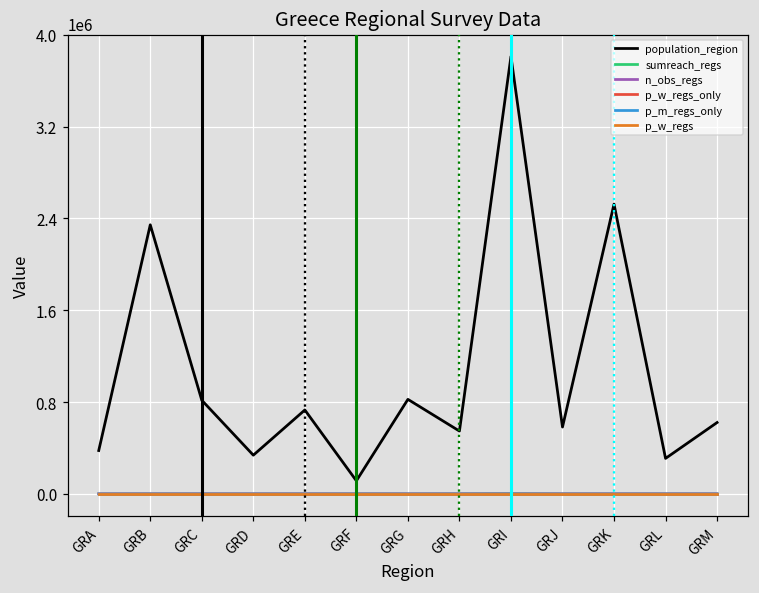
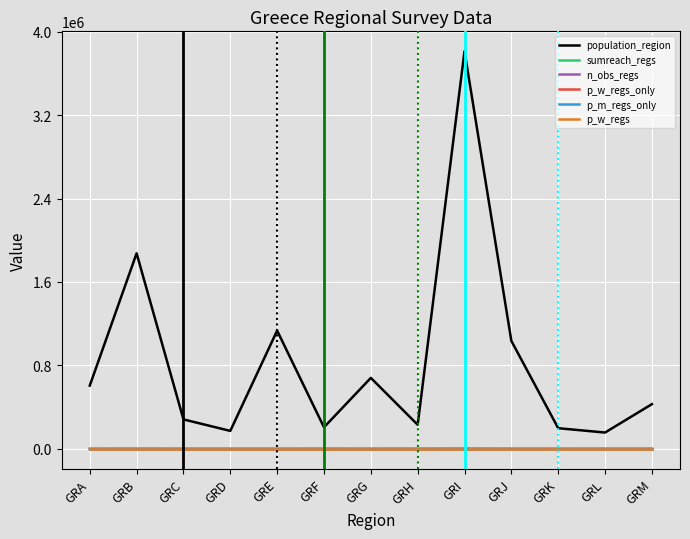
  {
    "population_region": {
-     "GRA": 380000,
-     "GRB": 2340000,
-     "GRC": 820000,
-     "GRD": 340000,
-     "GRE": 730000,
-     "GRF": 110000,
-     "GRG": 820000,
-     "GRH": 550000,
+     "GRA": 610000,
+     "GRB": 1870000,
+     "GRC": 280000,
+     "GRD": 170000,
+     "GRE": 1130000,
+     "GRF": 210000,
+     "GRG": 680000,
+     "GRH": 230000,
      "GRI": 3810000,
-     "GRJ": 580000,
-     "GRK": 2530000,
-     "GRL": 310000,
-     "GRM": 620000
+     "GRJ": 1030000,
+     "GRK": 200000,
+     "GRL": 160000,
+     "GRM": 430000
    },
    "p_w_regs": {
      "GRA": 0,
      "GRB": 0,
      "GRC": 0,
      "GRD": 0,
      "GRE": 0,
      "GRF": 0,
      "GRG": 0,
      "GRH": 0,
      "GRI": 0,
      "GRJ": 0,
      "GRK": 0,
      "GRL": 0,
      "GRM": 0
    }
  }
